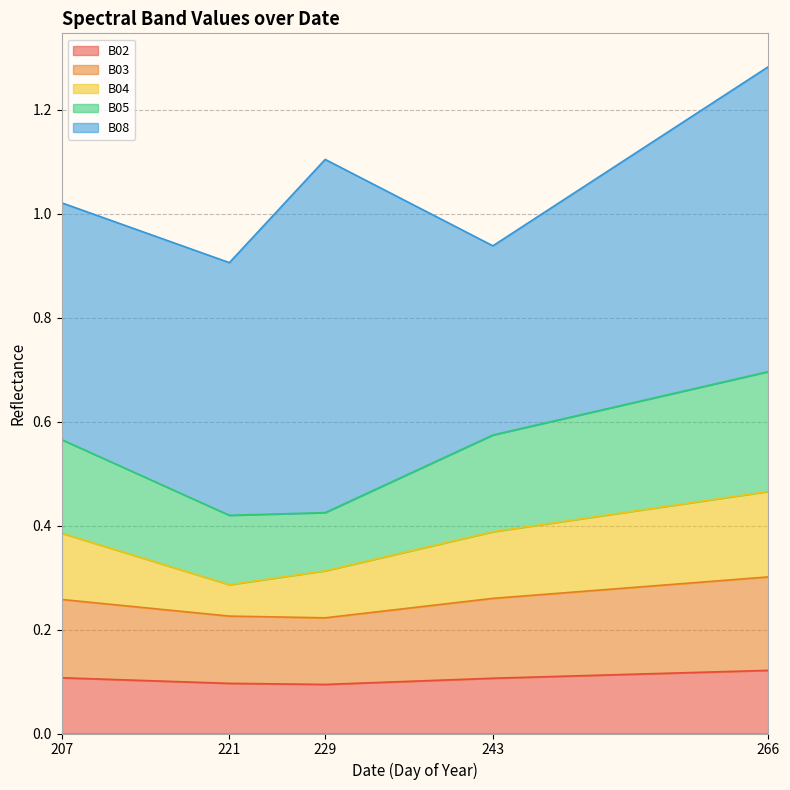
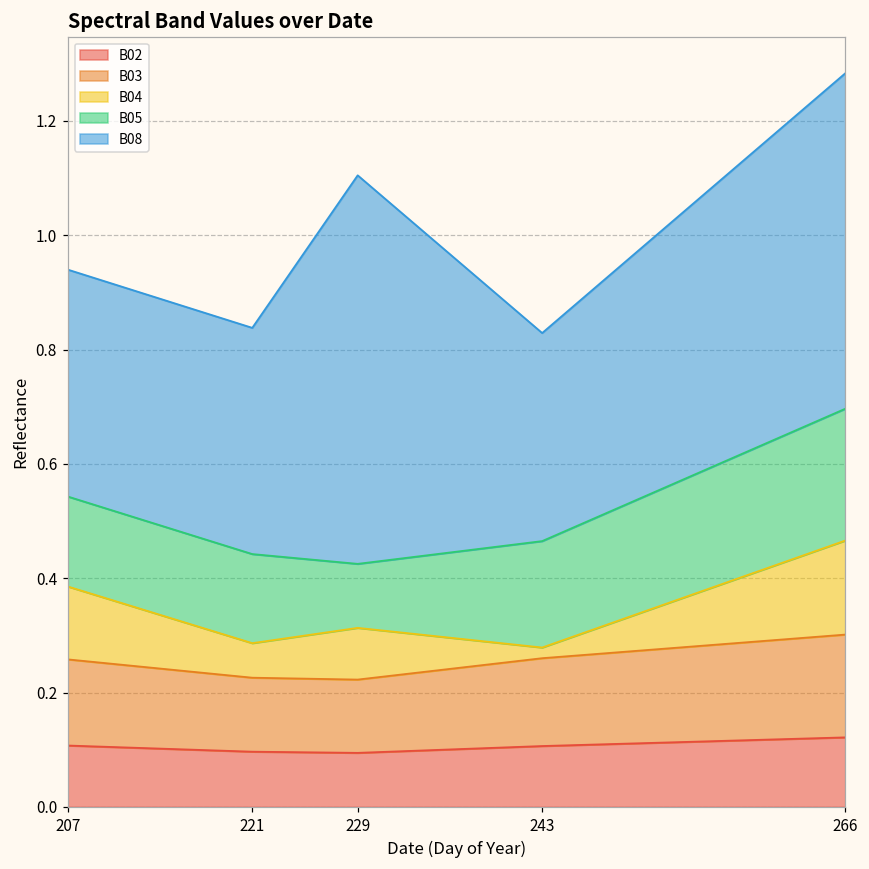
  {
    "B04": {
      "207": 0.13,
      "221": 0.06,
      "229": 0.09,
-     "243": 0.13,
+     "243": 0.02,
      "266": 0.16
    },
    "B05": {
-     "207": 0.18,
-     "221": 0.13,
+     "207": 0.16,
+     "221": 0.16,
      "229": 0.11,
      "243": 0.19,
      "266": 0.23
    },
    "B08": {
-     "207": 0.46,
-     "221": 0.49,
+     "207": 0.40,
+     "221": 0.40,
      "229": 0.68,
      "243": 0.36,
      "266": 0.59
    }
  }
